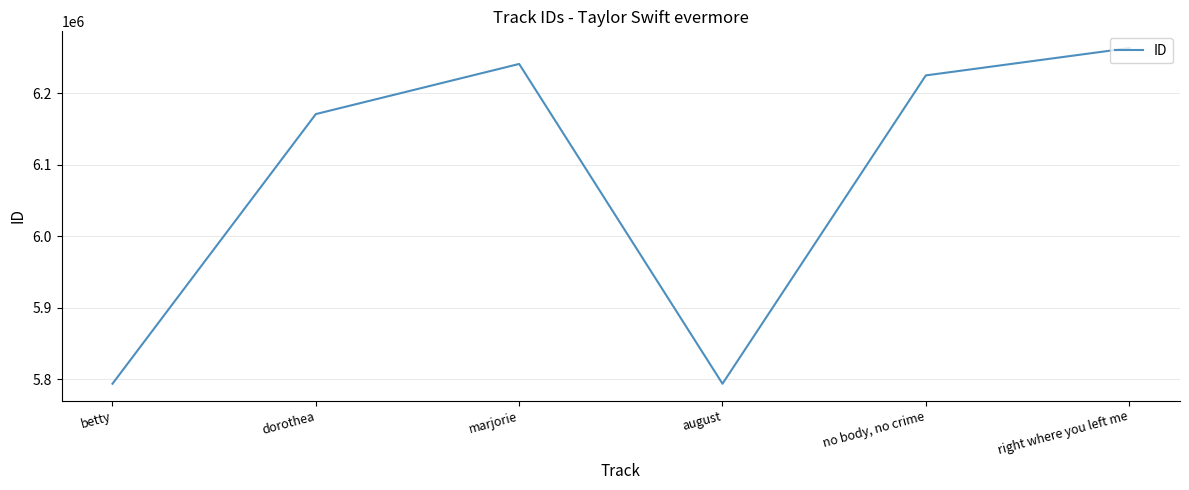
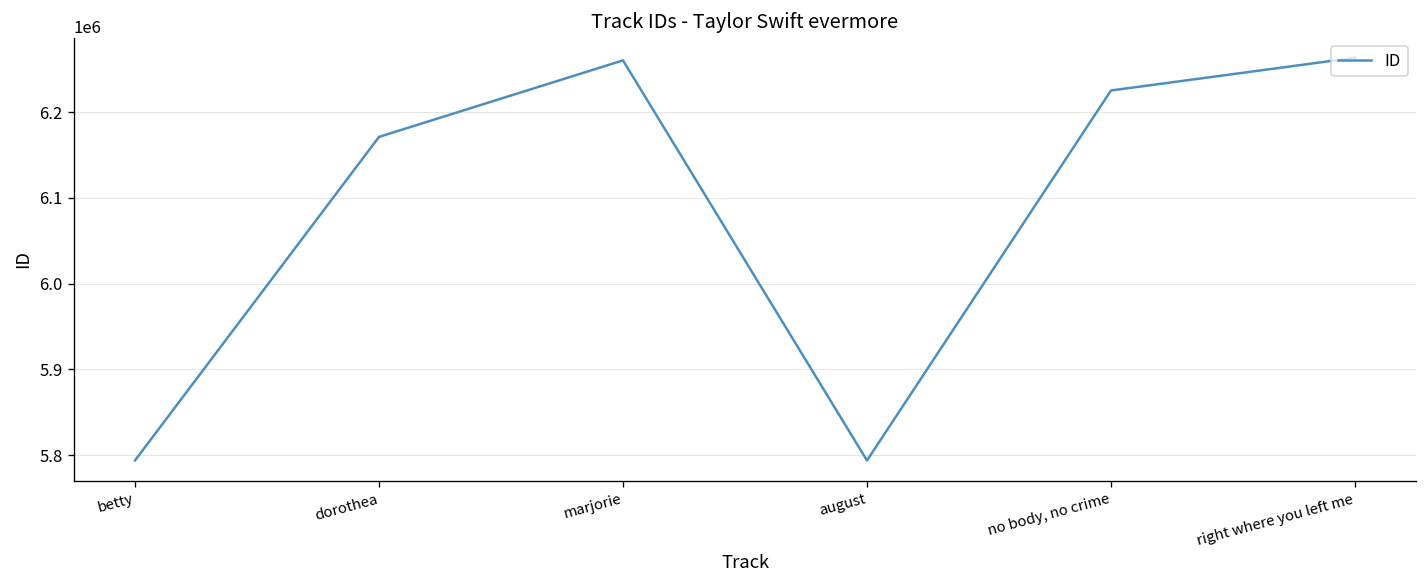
  {
    "betty": 5790000,
    "dorothea": 6170000,
-   "marjorie": 6240000,
+   "marjorie": 6260000,
    "august": 5790000,
    "no body, no crime": 6230000
  }
